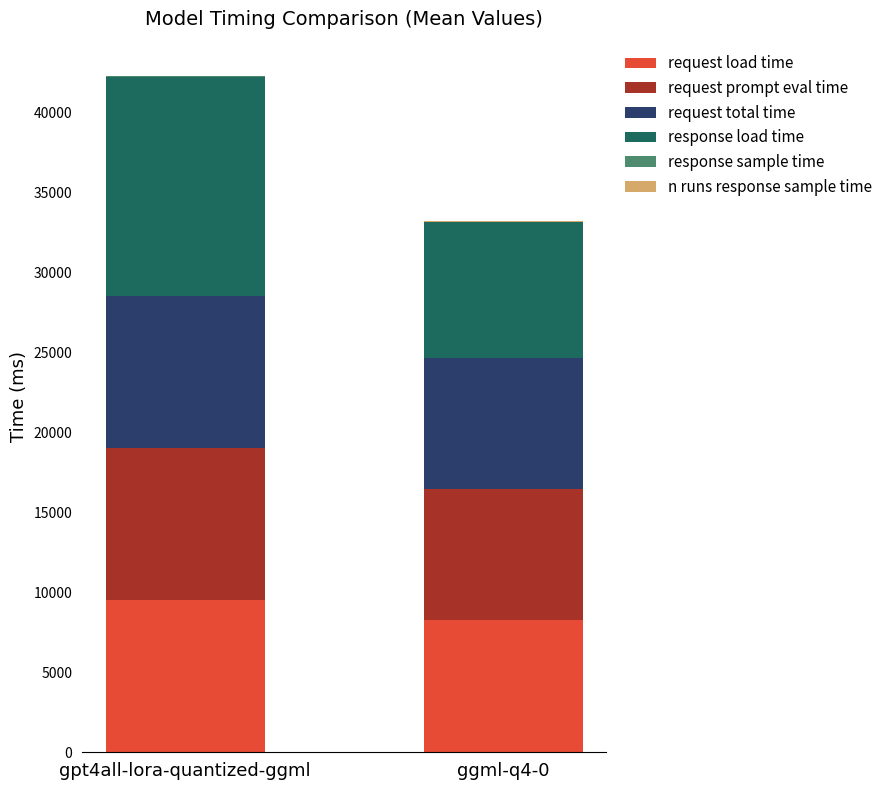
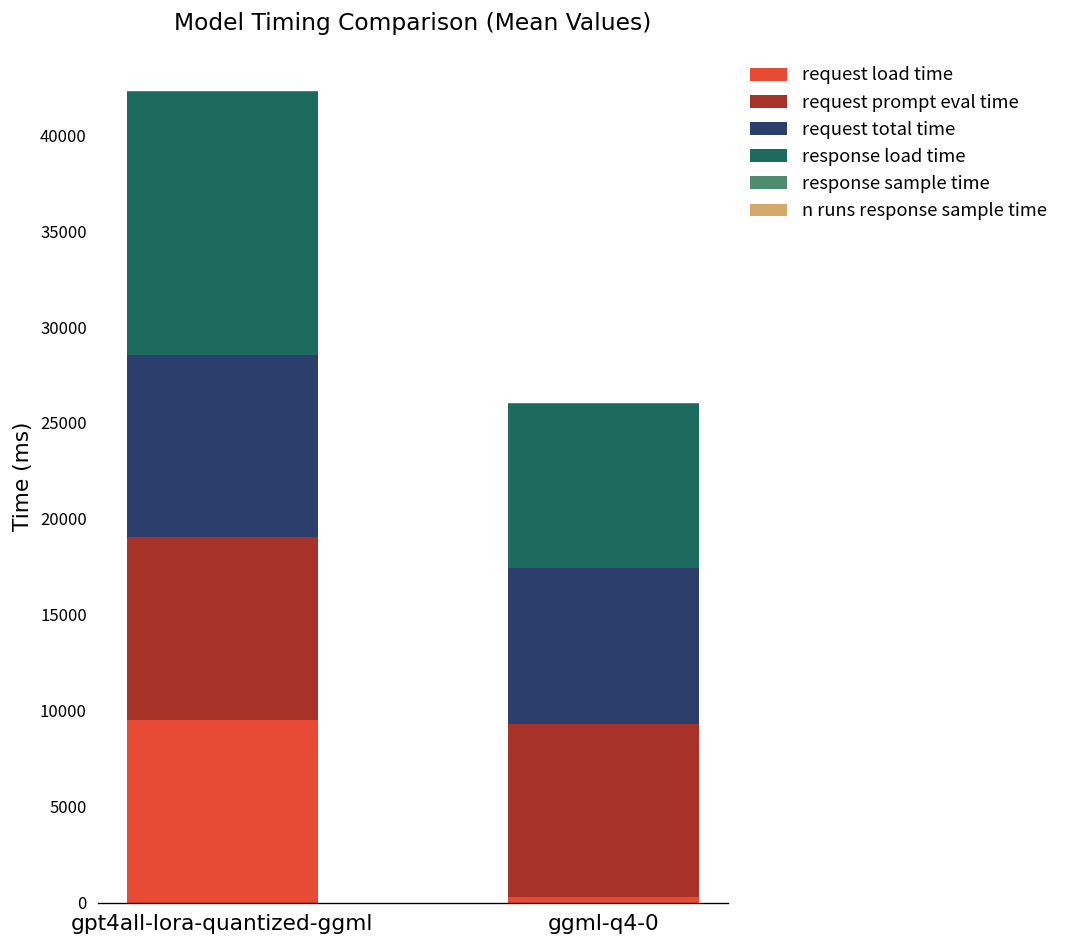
  {
    "request load time": {
      "gpt4all-lora-quantized-ggml": 9500,
-     "ggml-q4-0": 8300
+     "ggml-q4-0": 300
    },
    "request prompt eval time": {
      "gpt4all-lora-quantized-ggml": 9500,
-     "ggml-q4-0": 8200
+     "ggml-q4-0": 9000
    }
  }
